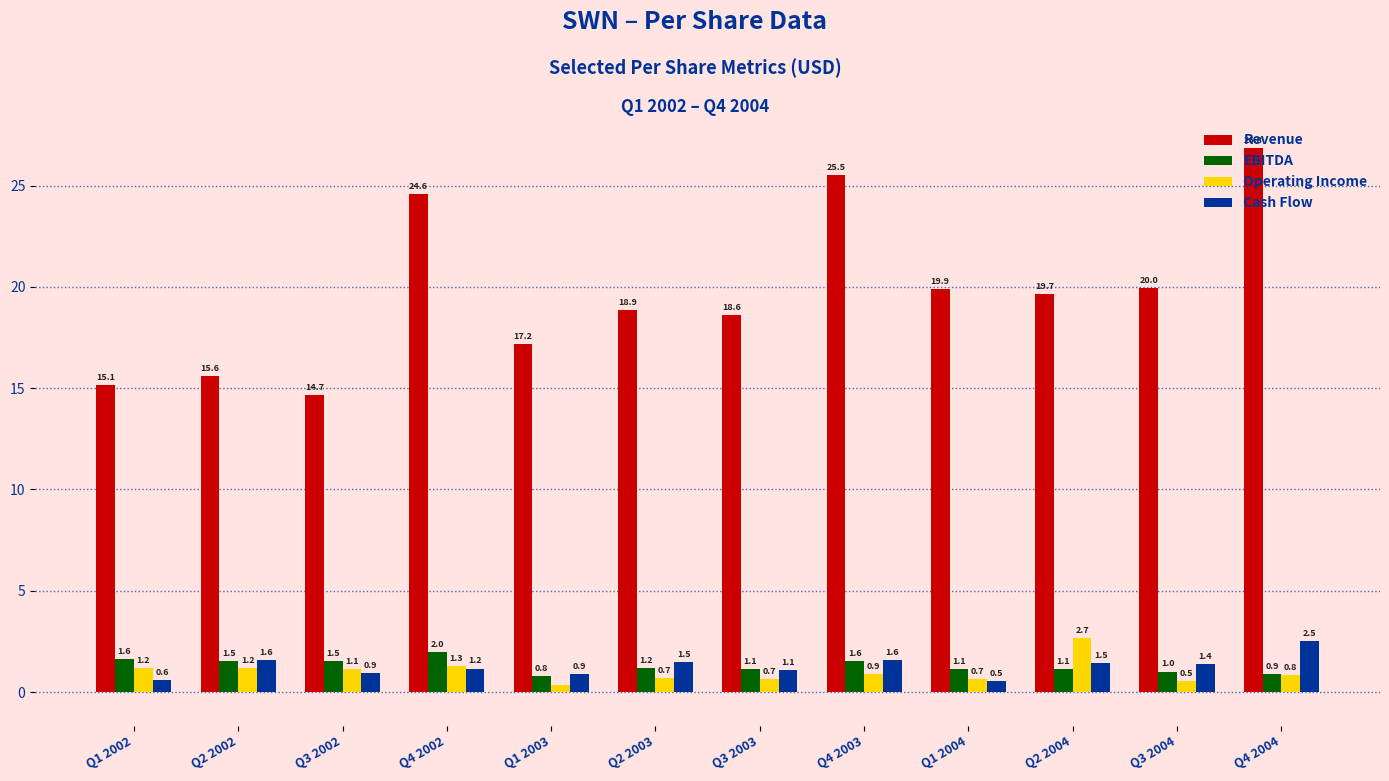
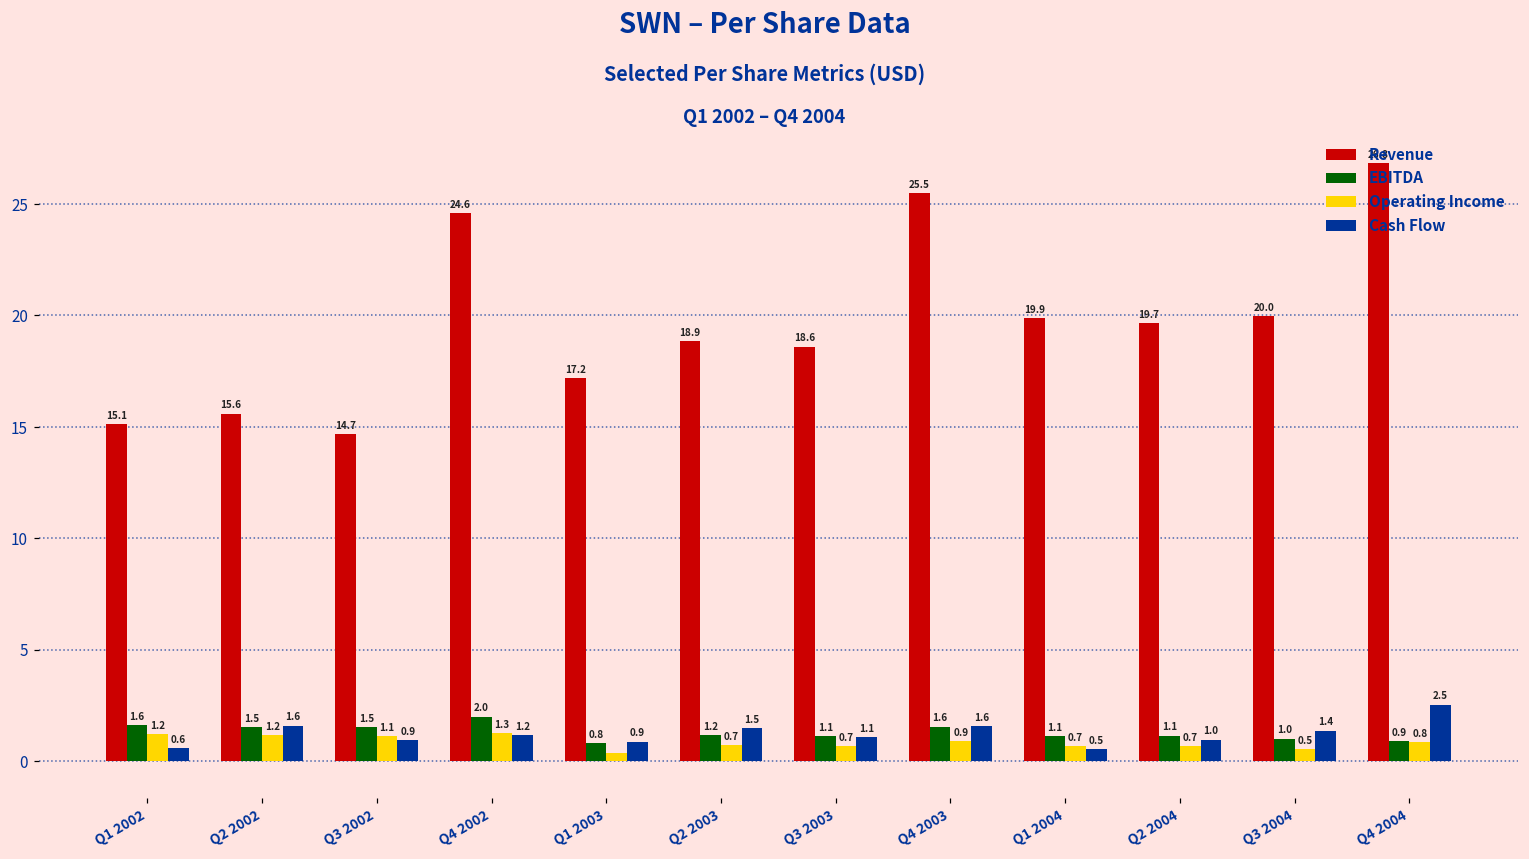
  {
    "Revenue": {
      "Q1 2002": 15.1,
      "Q2 2002": 15.6,
      "Q3 2002": 14.7,
      "Q4 2002": 24.6,
      "Q1 2003": 17.2,
      "Q2 2003": 18.9,
      "Q3 2003": 18.6,
      "Q4 2003": 25.5,
      "Q1 2004": 19.9,
      "Q2 2004": 19.7,
      "Q3 2004": 20.0,
      "Q4 2004": 26.8
    },
    "EBITDA": {
      "Q1 2002": 1.6,
      "Q2 2002": 1.5,
      "Q3 2002": 1.5,
      "Q4 2002": 2.0,
      "Q1 2003": 0.8,
      "Q2 2003": 1.2,
      "Q3 2003": 1.1,
      "Q4 2003": 1.6,
      "Q1 2004": 1.1,
      "Q2 2004": 1.1,
      "Q3 2004": 1.0,
      "Q4 2004": 0.9
    },
    "Operating Income": {
      "Q1 2002": 1.2,
      "Q2 2002": 1.2,
      "Q3 2002": 1.1,
      "Q4 2002": 1.3,
      "Q2 2003": 0.7,
      "Q3 2003": 0.7,
      "Q4 2003": 0.9,
      "Q1 2004": 0.7,
-     "Q2 2004": 2.7,
+     "Q2 2004": 0.7,
      "Q3 2004": 0.5,
      "Q4 2004": 0.8
    },
    "Cash Flow": {
      "Q1 2002": 0.6,
      "Q2 2002": 1.6,
      "Q3 2002": 0.9,
      "Q4 2002": 1.2,
      "Q1 2003": 0.9,
      "Q2 2003": 1.5,
      "Q3 2003": 1.1,
      "Q4 2003": 1.6,
      "Q1 2004": 0.5,
-     "Q2 2004": 1.5,
+     "Q2 2004": 1.0,
      "Q3 2004": 1.4,
      "Q4 2004": 2.5
    }
  }
